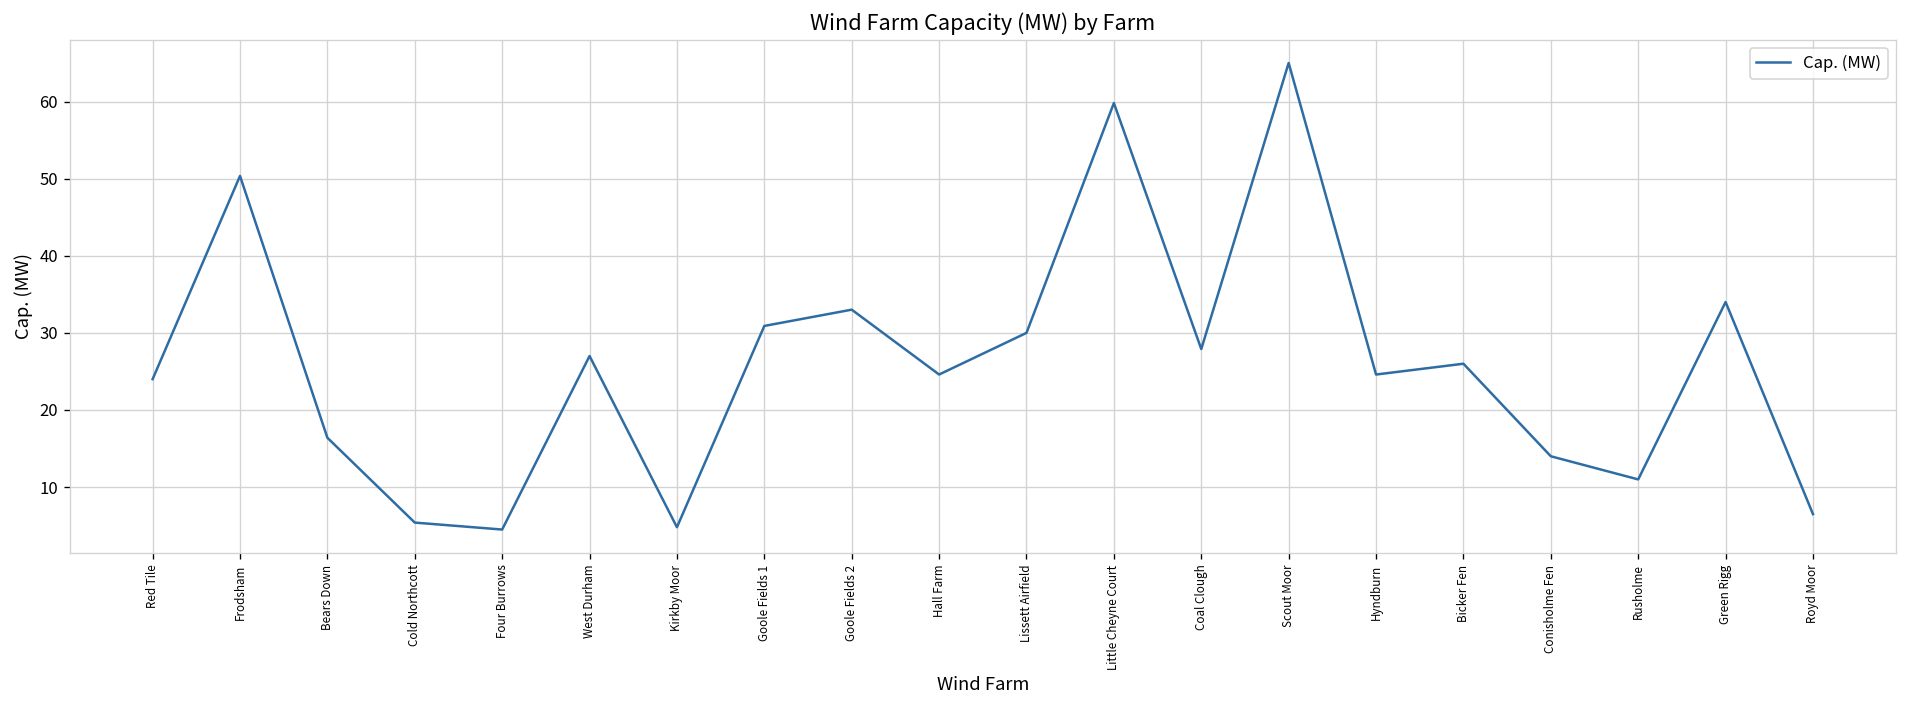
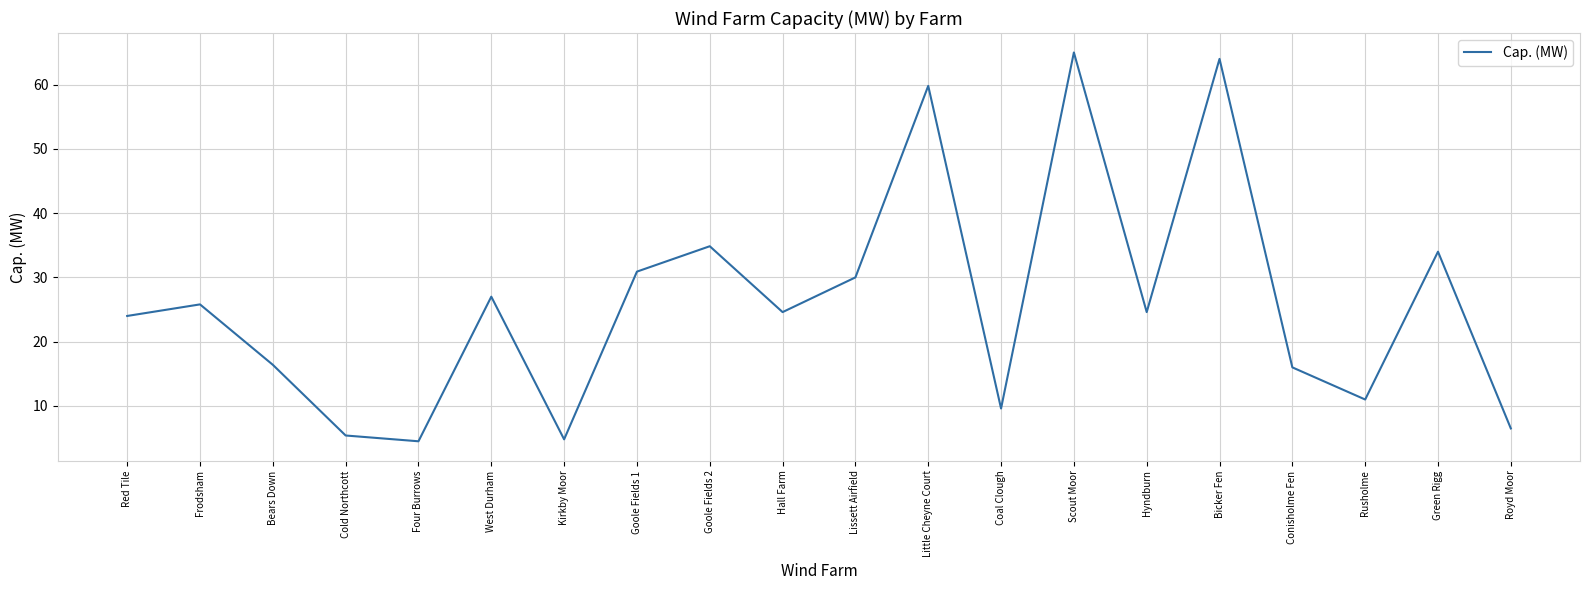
  {
    "Red Tile": 24,
-   "Frodsham": 50,
+   "Frodsham": 26,
    "Bears Down": 16,
    "Cold Northcott": 5,
    "Four Burrows": 5,
    "West Durham": 27,
    "Kirkby Moor": 5,
    "Goole Fields 1": 31,
-   "Goole Fields 2": 33,
+   "Goole Fields 2": 35,
    "Hall Farm": 25,
    "Lissett Airfield": 30,
    "Little Cheyne Court": 60,
-   "Coal Clough": 28,
+   "Coal Clough": 10,
    "Scout Moor": 65,
    "Hyndburn": 25,
-   "Bicker Fen": 26,
-   "Conisholme Fen": 14,
+   "Bicker Fen": 64,
+   "Conisholme Fen": 16,
    "Rusholme": 11,
    "Green Rigg": 34,
    "Royd Moor": 7
  }
